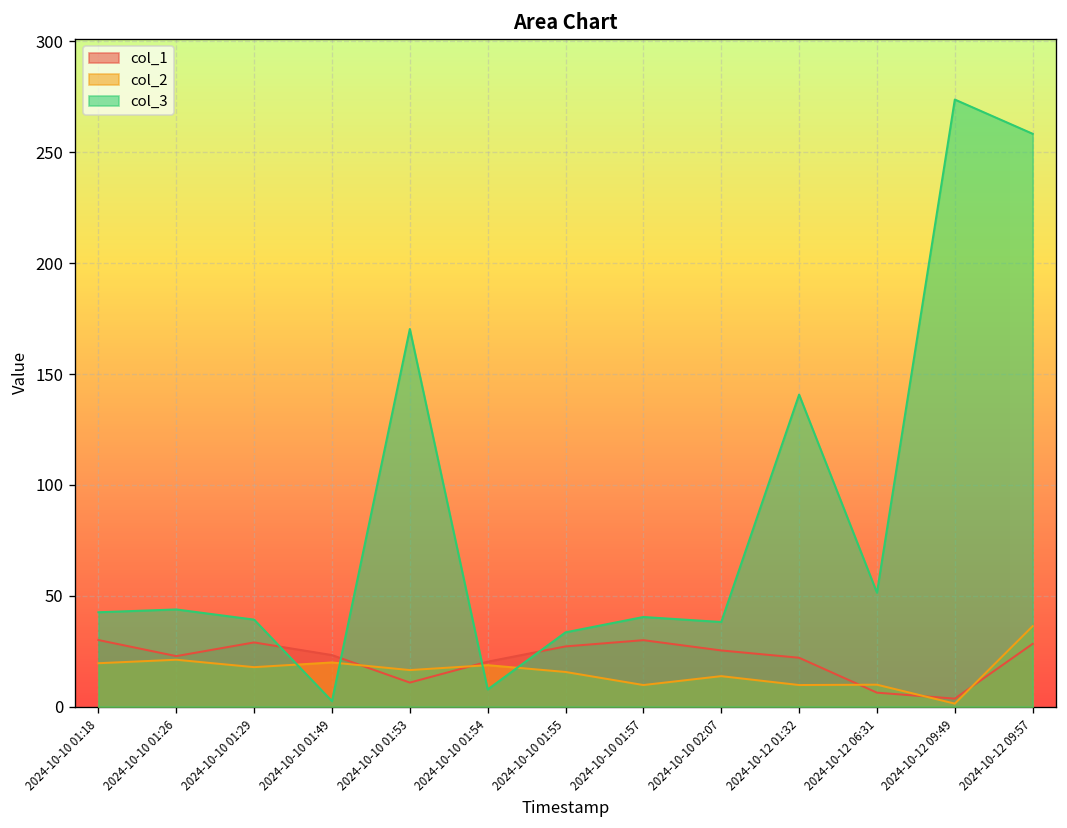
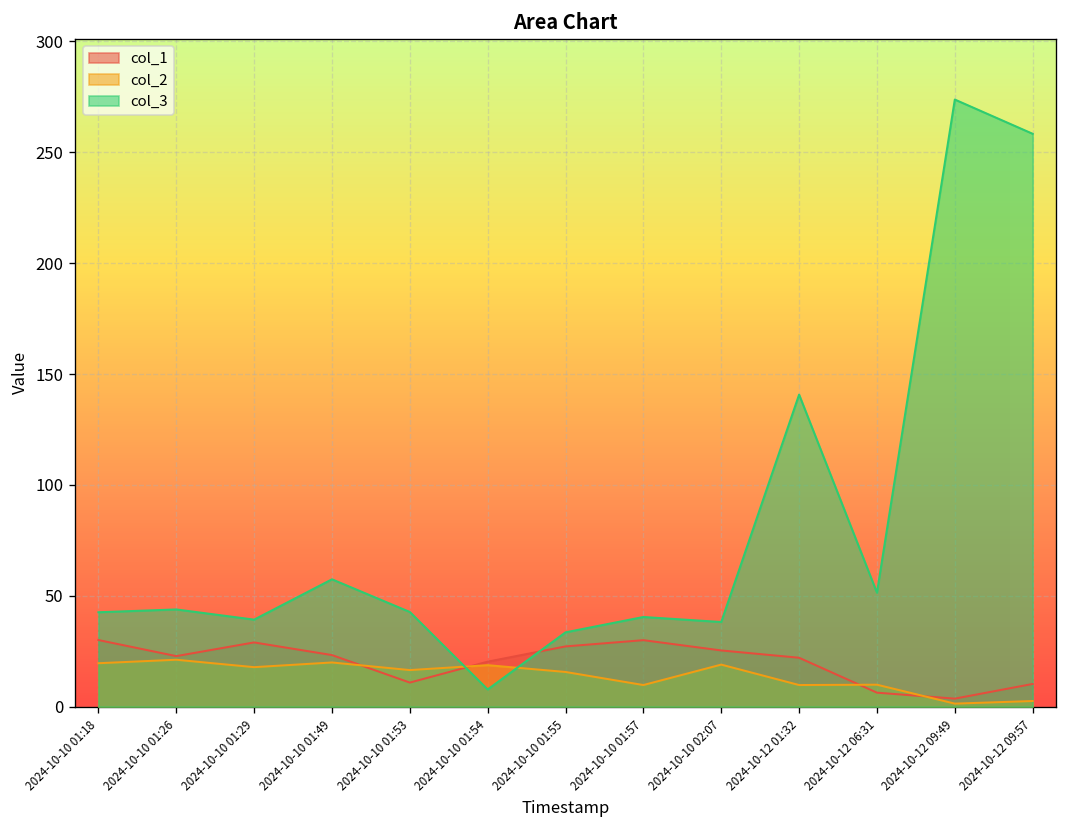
  {
    "col_1": {
      "2024-10-10 01:18": 30,
      "2024-10-10 01:26": 23,
      "2024-10-10 01:29": 29,
      "2024-10-10 01:49": 23,
      "2024-10-10 01:53": 11,
      "2024-10-10 01:54": 20,
      "2024-10-10 01:55": 27,
      "2024-10-10 01:57": 30,
      "2024-10-10 02:07": 25,
      "2024-10-12 01:32": 22,
      "2024-10-12 06:31": 6,
      "2024-10-12 09:49": 4,
-     "2024-10-12 09:57": 28
+     "2024-10-12 09:57": 10
    },
    "col_2": {
      "2024-10-10 01:18": 20,
      "2024-10-10 01:26": 21,
      "2024-10-10 01:29": 18,
      "2024-10-10 01:49": 20,
      "2024-10-10 01:53": 17,
      "2024-10-10 01:54": 19,
      "2024-10-10 01:55": 16,
      "2024-10-10 01:57": 10,
-     "2024-10-10 02:07": 14,
+     "2024-10-10 02:07": 19,
      "2024-10-12 01:32": 10,
      "2024-10-12 06:31": 10,
      "2024-10-12 09:49": 1,
-     "2024-10-12 09:57": 36
+     "2024-10-12 09:57": 3
    },
    "col_3": {
      "2024-10-10 01:18": 43,
      "2024-10-10 01:26": 44,
      "2024-10-10 01:29": 39,
-     "2024-10-10 01:49": 3,
-     "2024-10-10 01:53": 170,
+     "2024-10-10 01:49": 57,
+     "2024-10-10 01:53": 43,
      "2024-10-10 01:54": 8,
      "2024-10-10 01:55": 34,
      "2024-10-10 01:57": 40,
      "2024-10-10 02:07": 38,
      "2024-10-12 01:32": 141,
      "2024-10-12 06:31": 51,
      "2024-10-12 09:49": 274,
      "2024-10-12 09:57": 258
    }
  }
